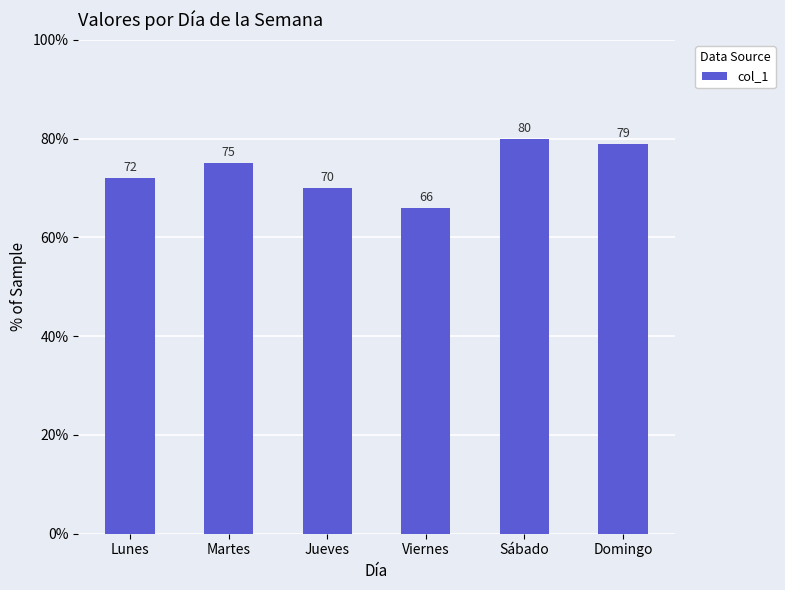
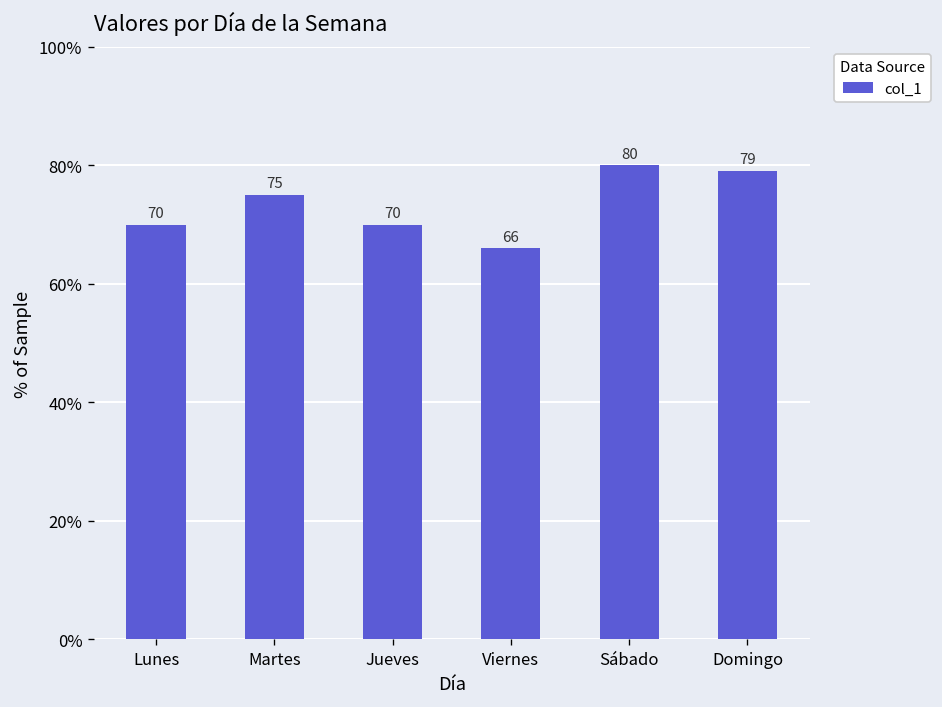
  {
-   "Lunes": 72,
+   "Lunes": 70,
    "Martes": 75,
    "Jueves": 70,
    "Viernes": 66,
    "Sábado": 80,
    "Domingo": 79
  }
